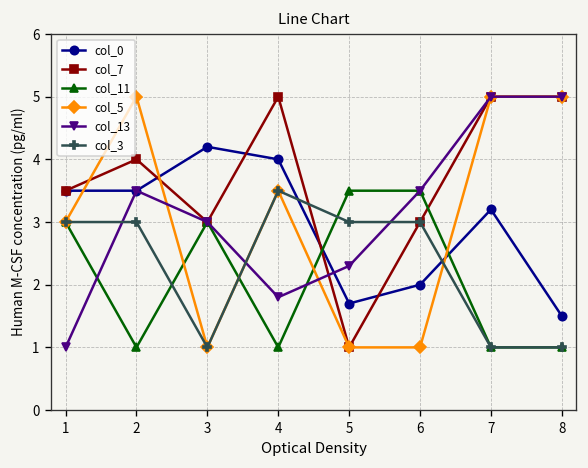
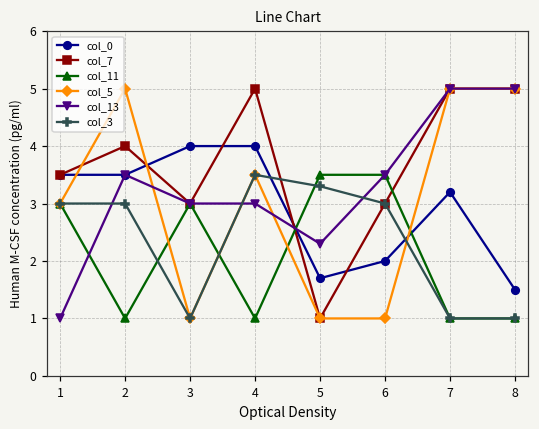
  {
    "col_0": {
-     "3": 4.2,
+     "3": 4.0,
      "4": 4.0,
      "5": 1.7,
      "6": 2.0,
      "7": 3.2,
      "8": 1.5
    },
    "col_7": {
      "2": 4.0,
      "4": 5.0
    },
    "col_11": {
      "2": 1.0,
      "4": 1.0,
      "5": 3.5
    },
    "col_5": {
      "2": 5.0,
      "6": 1.0
    },
    "col_13": {
      "1": 1.0,
-     "4": 1.8,
+     "4": 3.0,
      "5": 2.3
    },
    "col_3": {
      "2": 3.0,
-     "5": 3.0
+     "5": 3.3
    }
  }
